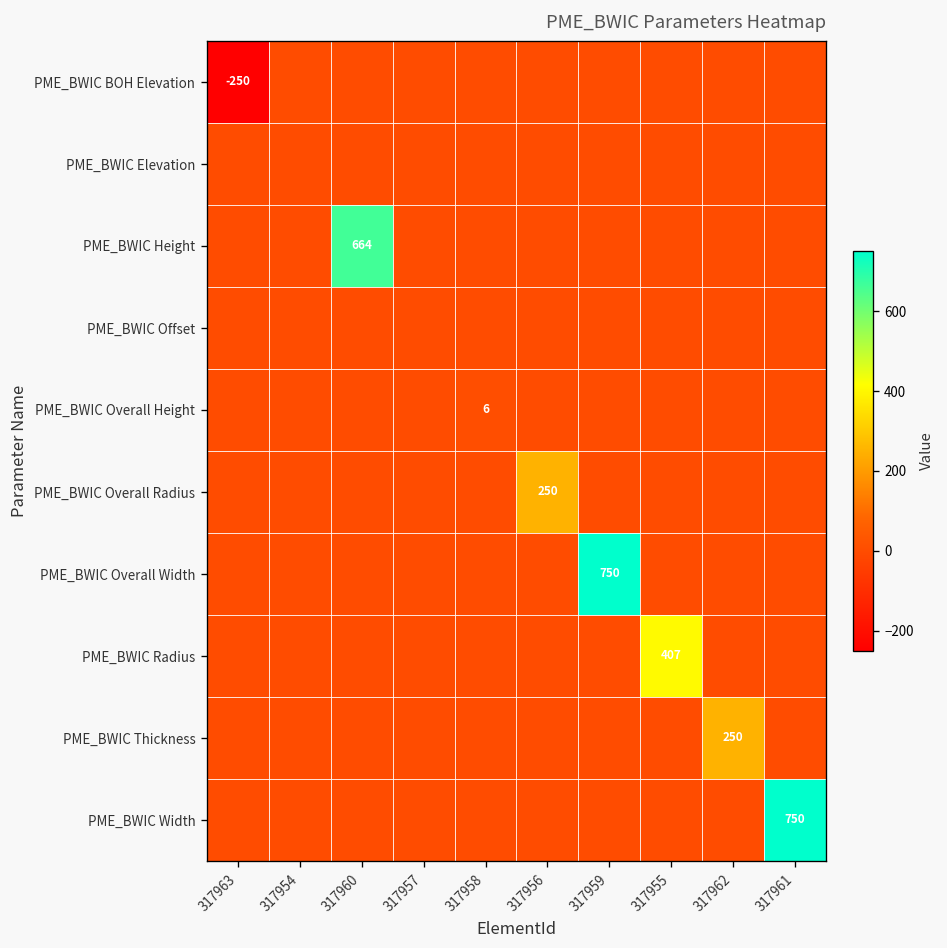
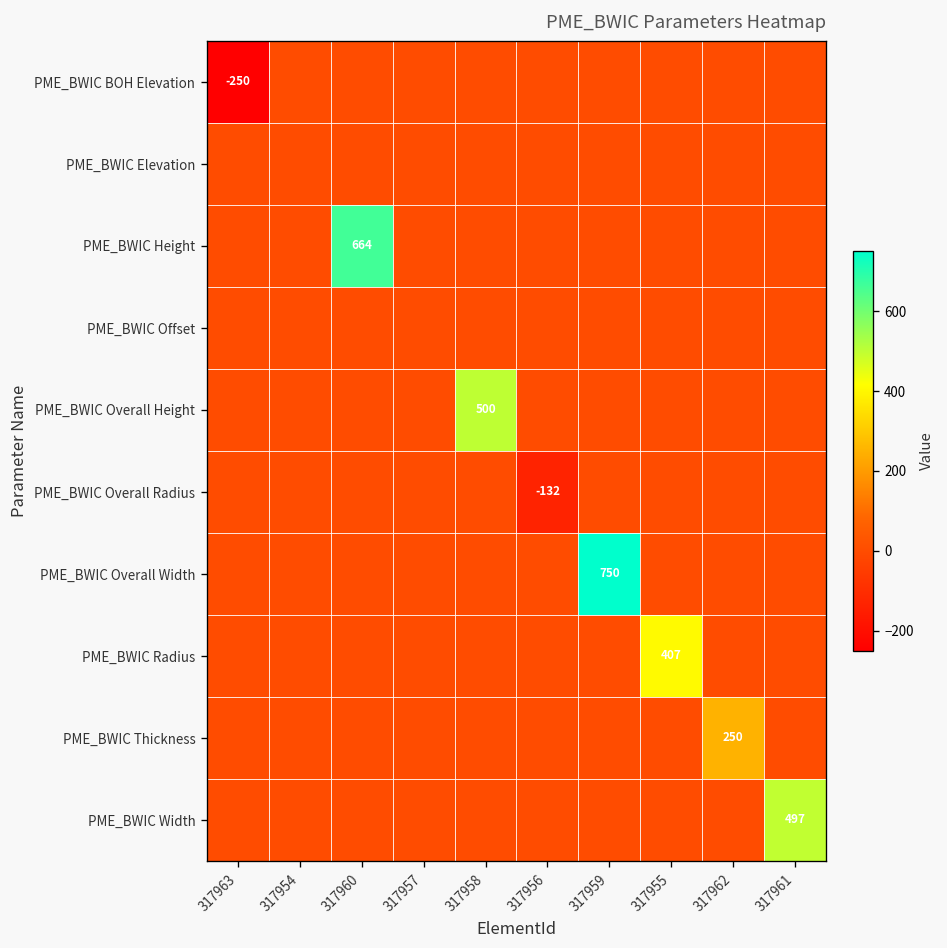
  {
    "PME_BWIC BOH Elevation": {
      "317963": -250
    },
    "PME_BWIC Height": {
      "317960": 664
    },
    "PME_BWIC Overall Height": {
-     "317958": 6
+     "317958": 500
    },
    "PME_BWIC Overall Radius": {
-     "317956": 250
+     "317956": -132
    },
    "PME_BWIC Overall Width": {
      "317959": 750
    },
    "PME_BWIC Radius": {
      "317955": 407
    },
    "PME_BWIC Thickness": {
      "317962": 250
    },
    "PME_BWIC Width": {
-     "317961": 750
+     "317961": 497
    }
  }
